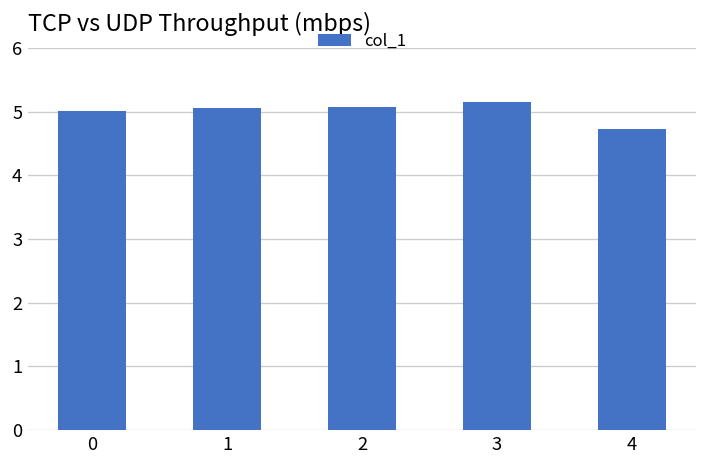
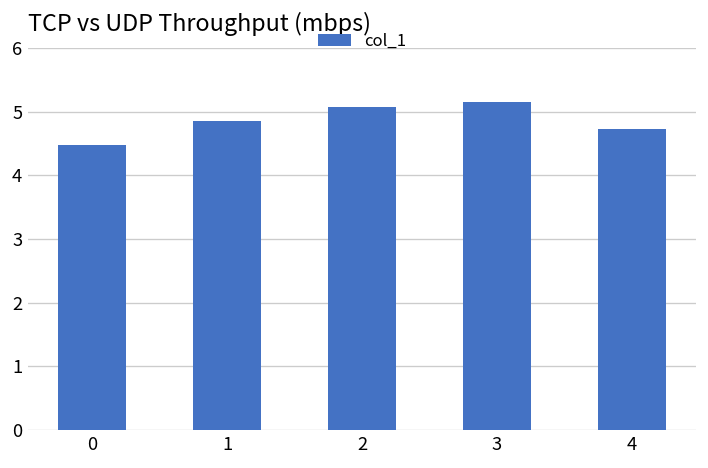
  {
-   "0": 5.0,
-   "1": 5.1,
+   "0": 4.5,
+   "1": 4.9,
    "2": 5.1,
    "3": 5.1,
    "4": 4.7
  }
